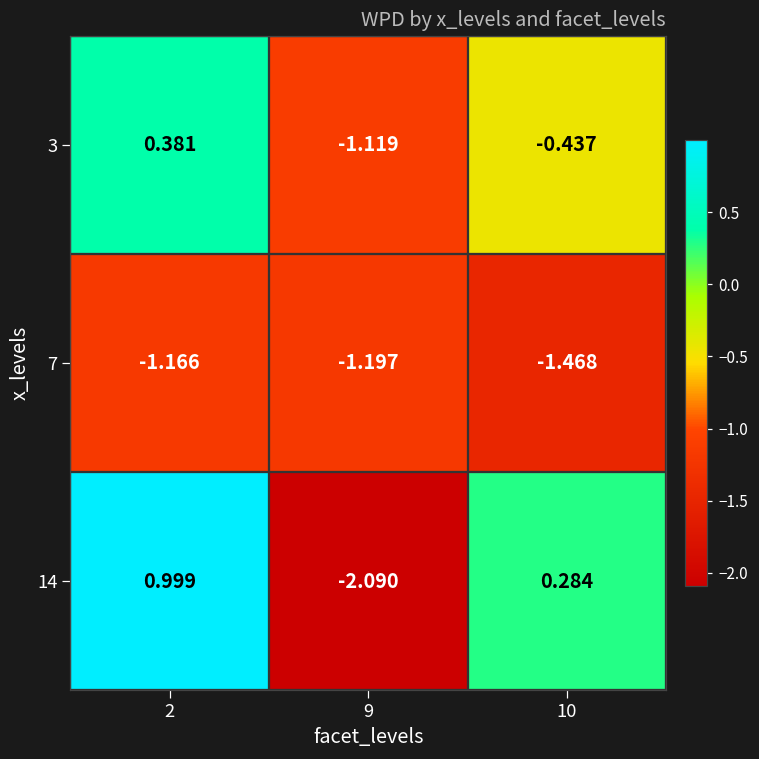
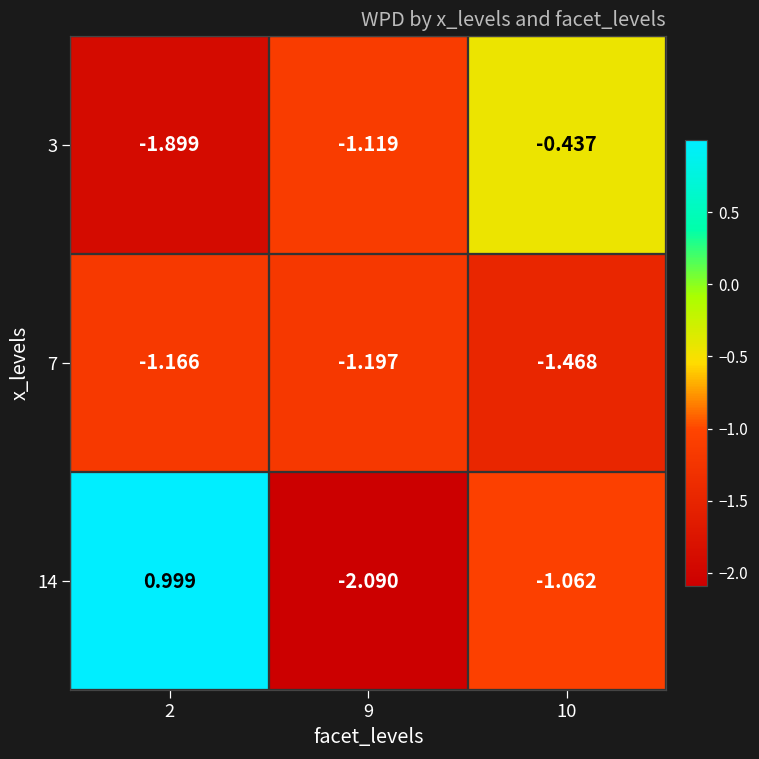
  {
    "3": {
-     "2": 0.381,
+     "2": -1.899,
      "9": -1.119,
      "10": -0.437
    },
    "7": {
      "2": -1.166,
      "9": -1.197,
      "10": -1.468
    },
    "14": {
      "2": 0.999,
      "9": -2.090,
-     "10": 0.284
+     "10": -1.062
    }
  }
